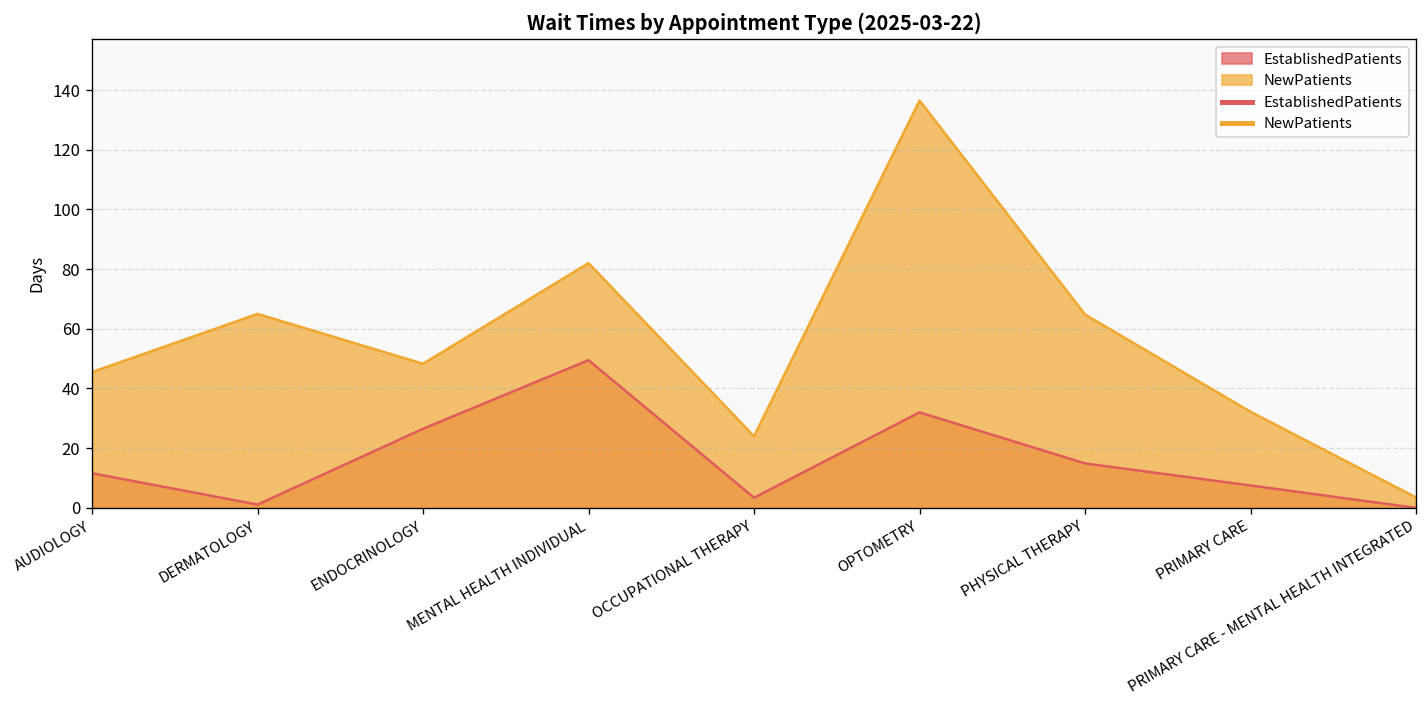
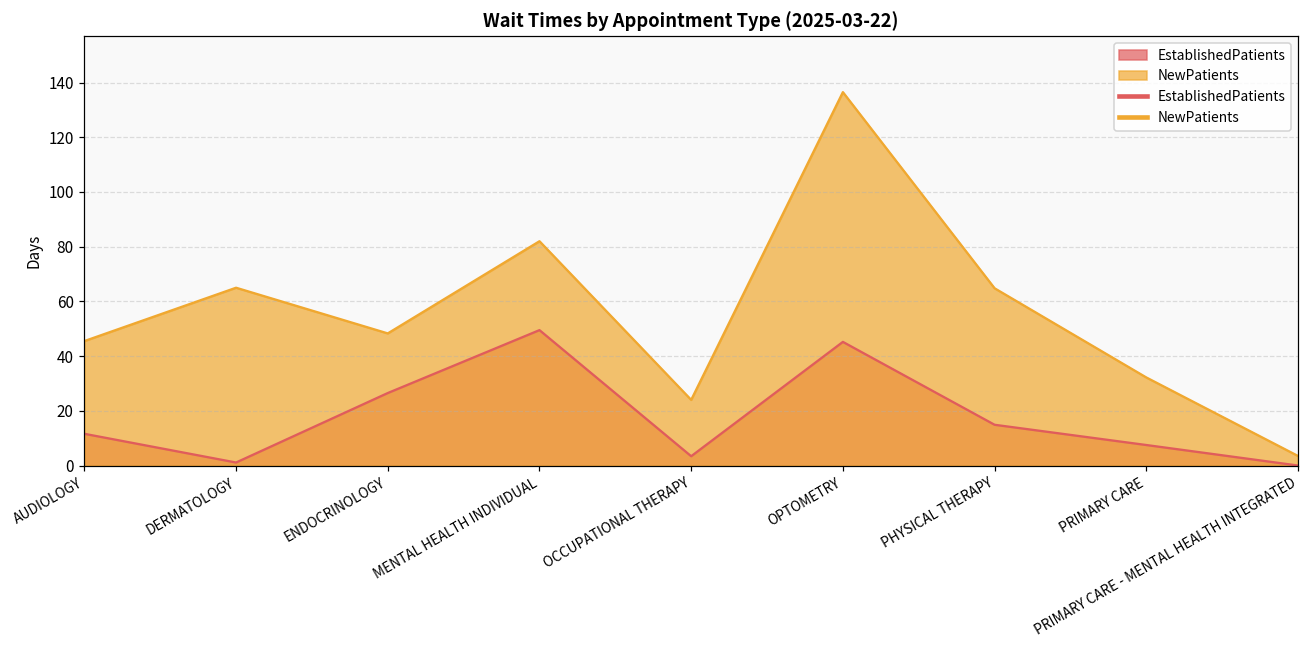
  {
    "EstablishedPatients": {
      "AUDIOLOGY": 12,
      "DERMATOLOGY": 1,
      "ENDOCRINOLOGY": 27,
      "MENTAL HEALTH INDIVIDUAL": 50,
      "OCCUPATIONAL THERAPY": 3,
-     "OPTOMETRY": 32,
+     "OPTOMETRY": 45,
      "PHYSICAL THERAPY": 15,
      "PRIMARY CARE": 8,
      "PRIMARY CARE - MENTAL HEALTH INTEGRATED": 0
    },
    "NewPatients": {
      "AUDIOLOGY": 46,
      "DERMATOLOGY": 65,
      "ENDOCRINOLOGY": 48,
      "MENTAL HEALTH INDIVIDUAL": 82,
      "OCCUPATIONAL THERAPY": 24,
      "OPTOMETRY": 137,
      "PHYSICAL THERAPY": 65,
      "PRIMARY CARE": 32,
      "PRIMARY CARE - MENTAL HEALTH INTEGRATED": 4
    }
  }
